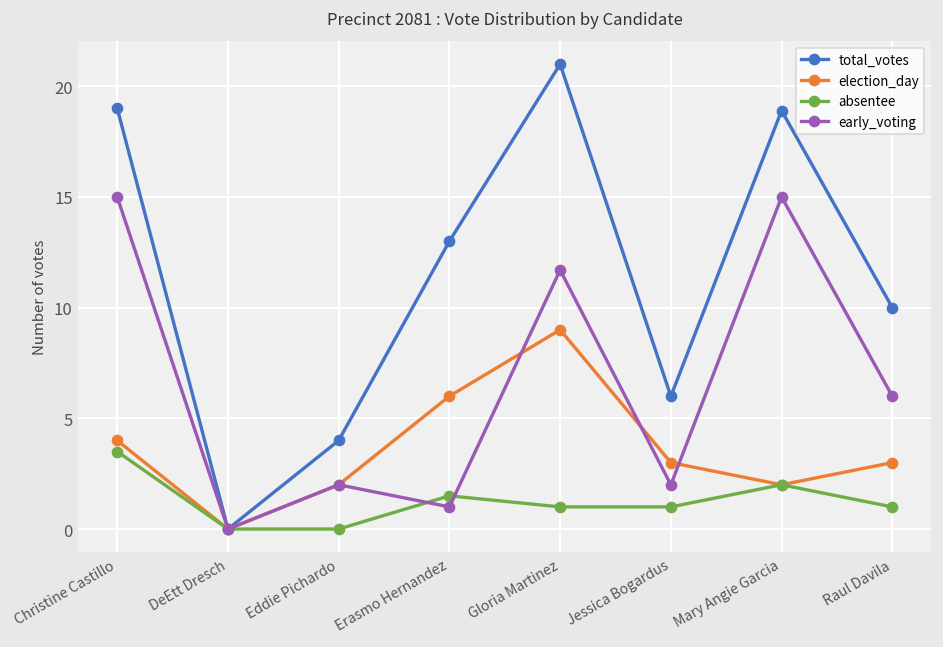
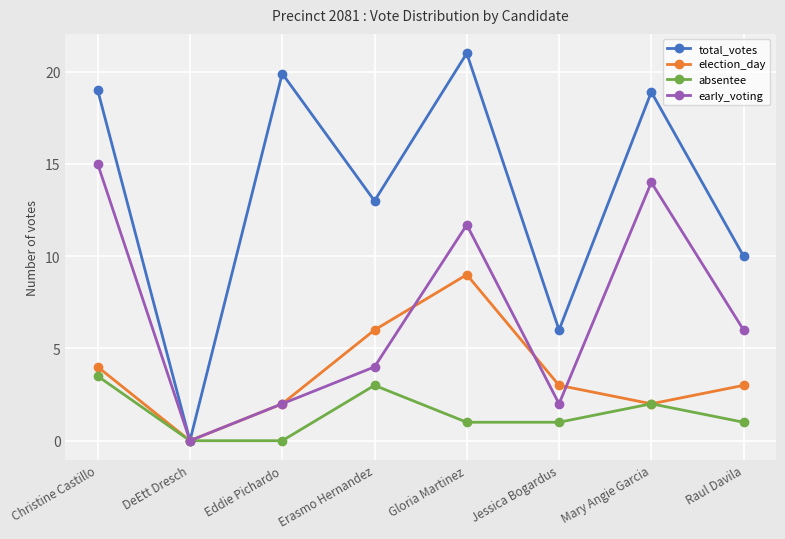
  {
    "total_votes": {
      "Christine Castillo": 19.0,
-     "Eddie Pichardo": 4.0,
+     "Eddie Pichardo": 19.9,
      "Erasmo Hernandez": 13.0,
      "Gloria Martinez": 21.0,
      "Jessica Bogardus": 6.0,
      "Mary Angie Garcia": 18.9,
      "Raul Davila": 10.0
    },
    "election_day": {
      "Christine Castillo": 4.0,
      "Erasmo Hernandez": 6.0,
      "Gloria Martinez": 9.0,
      "Jessica Bogardus": 3.0,
      "Raul Davila": 3.0
    },
    "absentee": {
      "Christine Castillo": 3.5,
      "Eddie Pichardo": 0.0,
-     "Erasmo Hernandez": 1.5,
+     "Erasmo Hernandez": 3.0,
      "Gloria Martinez": 1.0,
      "Jessica Bogardus": 1.0,
      "Raul Davila": 1.0
    },
    "early_voting": {
      "Christine Castillo": 15,
-     "Erasmo Hernandez": 1,
+     "Erasmo Hernandez": 4,
      "Gloria Martinez": 11.7,
      "Jessica Bogardus": 2,
-     "Mary Angie Garcia": 15,
+     "Mary Angie Garcia": 14,
      "Raul Davila": 6
    }
  }
